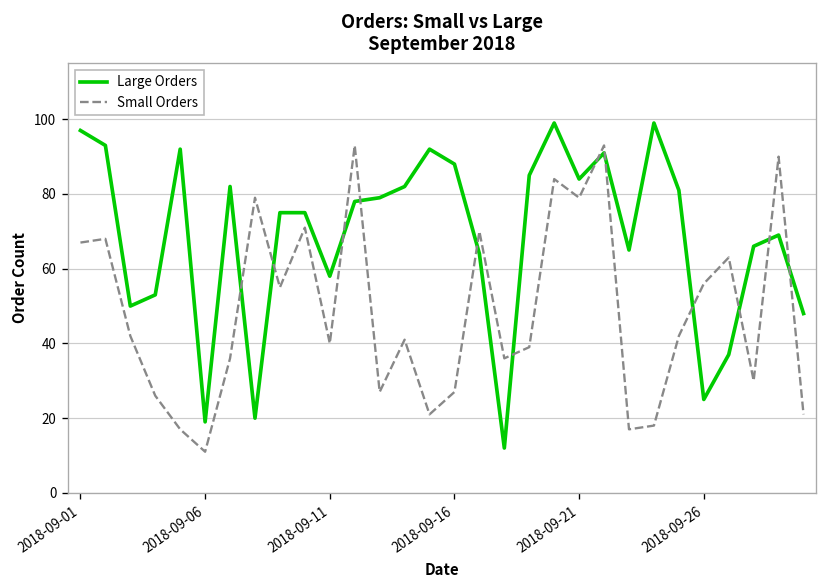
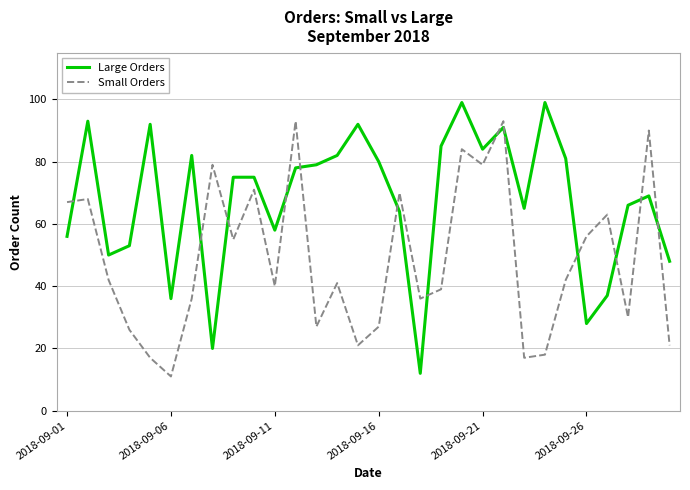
  {
    "Large Orders": {
-     "2018-09-01": 97,
-     "2018-09-06": 19,
+     "2018-09-01": 56,
+     "2018-09-06": 36,
      "2018-09-11": 58,
-     "2018-09-16": 88,
+     "2018-09-16": 80,
      "2018-09-21": 84,
-     "2018-09-26": 25
+     "2018-09-26": 28
    },
    "Small Orders": {
      "2018-09-01": 67,
      "2018-09-06": 11,
      "2018-09-11": 40,
      "2018-09-16": 27,
      "2018-09-21": 79,
      "2018-09-26": 56
    }
  }
